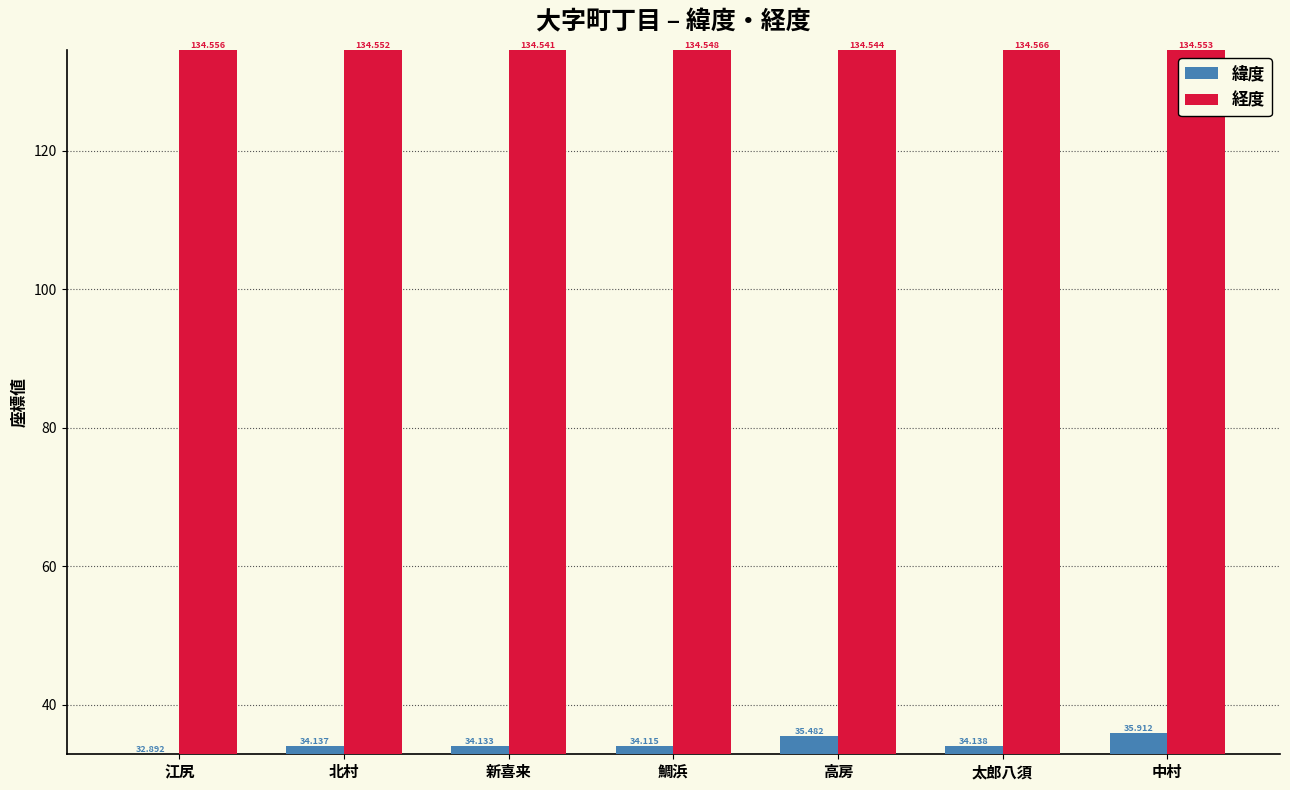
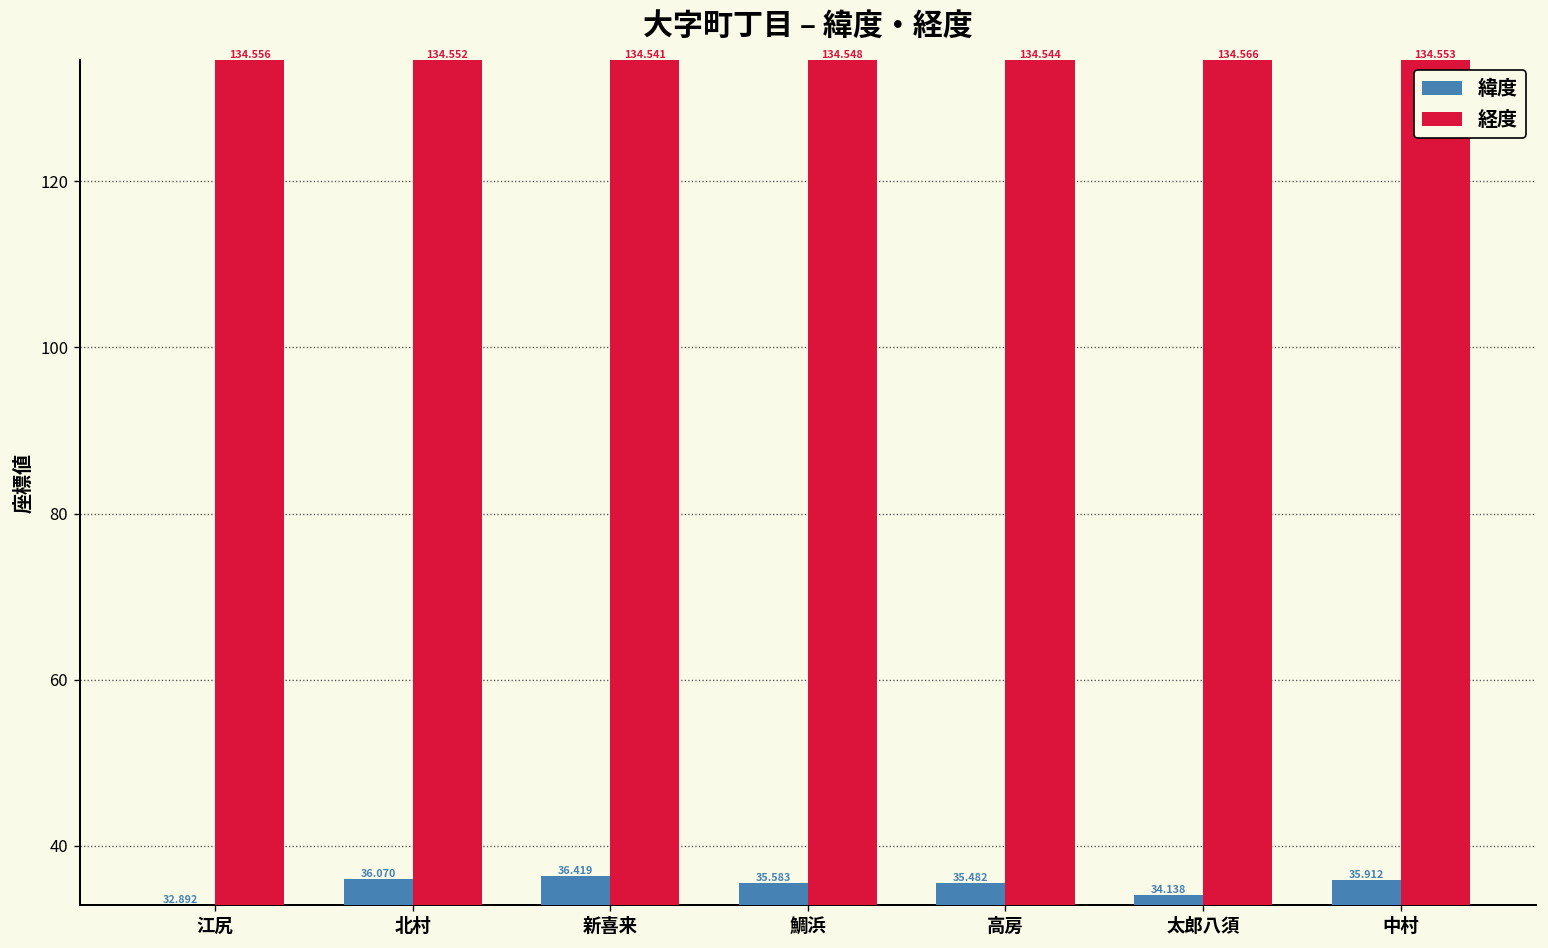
  {
    "緯度": {
      "江尻": 32.892,
-     "北村": 34.137,
-     "新喜来": 34.133,
-     "鯛浜": 34.115,
+     "北村": 36.070,
+     "新喜来": 36.419,
+     "鯛浜": 35.583,
      "高房": 35.482,
      "太郎八須": 34.138,
      "中村": 35.912
    },
    "経度": {
      "江尻": 134.556,
      "北村": 134.552,
      "新喜来": 134.541,
      "鯛浜": 134.548,
      "高房": 134.544,
      "太郎八須": 134.566,
      "中村": 134.553
    }
  }
